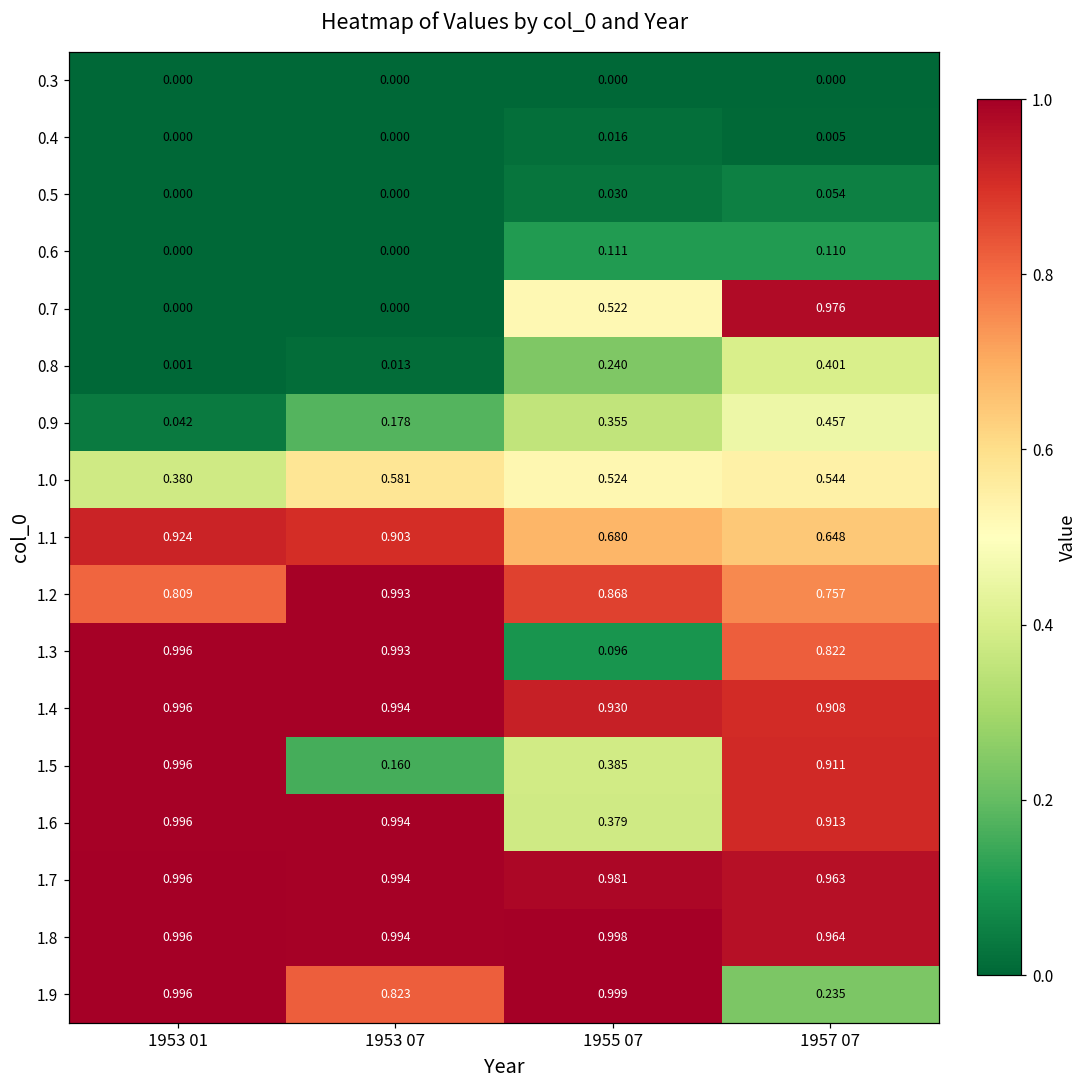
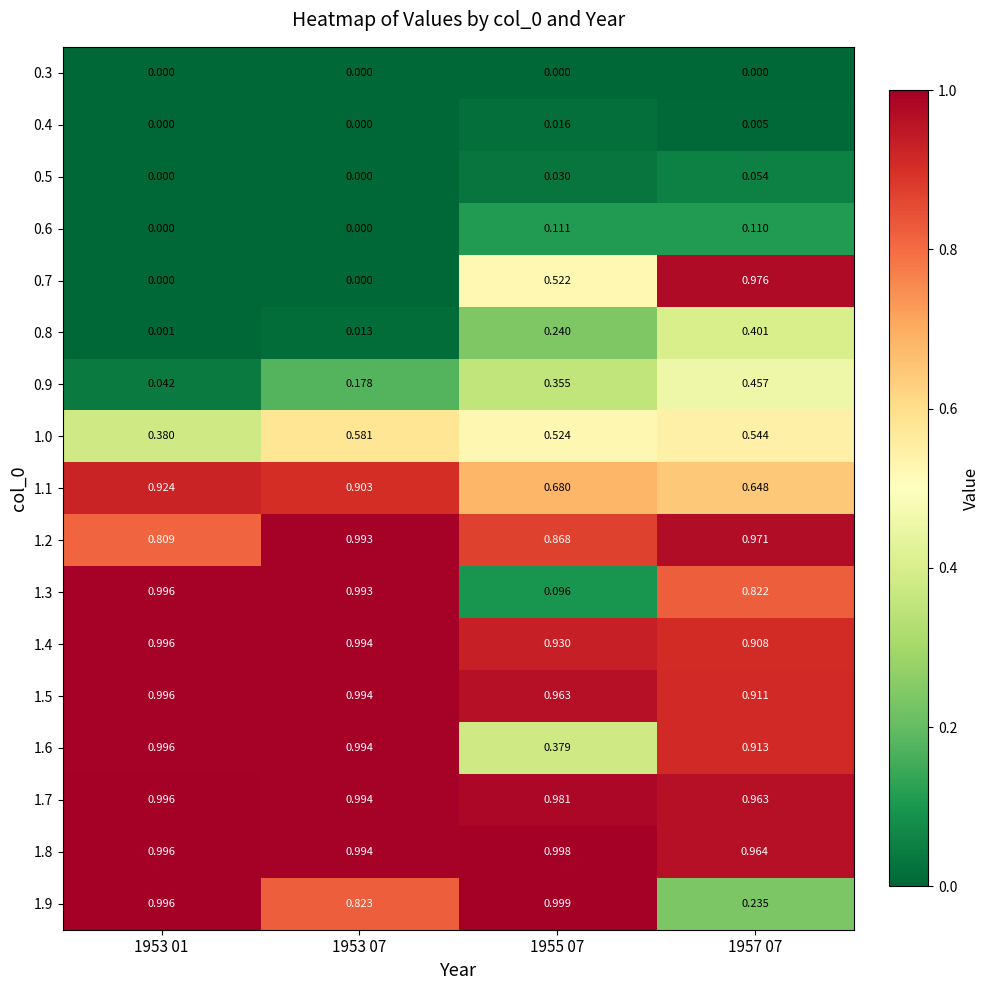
  {
    "0.3": {
      "1953 01": 0.000,
      "1953 07": 0.000,
      "1955 07": 0.000,
      "1957 07": 0.000
    },
    "0.4": {
      "1953 01": 0.000,
      "1953 07": 0.000,
      "1955 07": 0.016,
      "1957 07": 0.005
    },
    "0.5": {
      "1953 01": 0.000,
      "1953 07": 0.000,
      "1955 07": 0.030,
      "1957 07": 0.054
    },
    "0.6": {
      "1953 01": 0.000,
      "1953 07": 0.000,
      "1955 07": 0.111,
      "1957 07": 0.110
    },
    "0.7": {
      "1953 01": 0.000,
      "1953 07": 0.000,
      "1955 07": 0.522,
      "1957 07": 0.976
    },
    "0.8": {
      "1953 01": 0.001,
      "1953 07": 0.013,
      "1955 07": 0.240,
      "1957 07": 0.401
    },
    "0.9": {
      "1953 01": 0.042,
      "1953 07": 0.178,
      "1955 07": 0.355,
      "1957 07": 0.457
    },
    "1.0": {
      "1953 01": 0.380,
      "1953 07": 0.581,
      "1955 07": 0.524,
      "1957 07": 0.544
    },
    "1.1": {
      "1953 01": 0.924,
      "1953 07": 0.903,
      "1955 07": 0.680,
      "1957 07": 0.648
    },
    "1.2": {
      "1953 01": 0.809,
      "1953 07": 0.993,
      "1955 07": 0.868,
-     "1957 07": 0.757
+     "1957 07": 0.971
    },
    "1.3": {
      "1953 01": 0.996,
      "1953 07": 0.993,
      "1955 07": 0.096,
      "1957 07": 0.822
    },
    "1.4": {
      "1953 01": 0.996,
      "1953 07": 0.994,
      "1955 07": 0.930,
      "1957 07": 0.908
    },
    "1.5": {
      "1953 01": 0.996,
-     "1953 07": 0.160,
-     "1955 07": 0.385,
+     "1953 07": 0.994,
+     "1955 07": 0.963,
      "1957 07": 0.911
    },
    "1.6": {
      "1953 01": 0.996,
      "1953 07": 0.994,
      "1955 07": 0.379,
      "1957 07": 0.913
    },
    "1.7": {
      "1953 01": 0.996,
      "1953 07": 0.994,
      "1955 07": 0.981,
      "1957 07": 0.963
    },
    "1.8": {
      "1953 01": 0.996,
      "1953 07": 0.994,
      "1955 07": 0.998,
      "1957 07": 0.964
    },
    "1.9": {
      "1953 01": 0.996,
      "1953 07": 0.823,
      "1955 07": 0.999,
      "1957 07": 0.235
    }
  }
